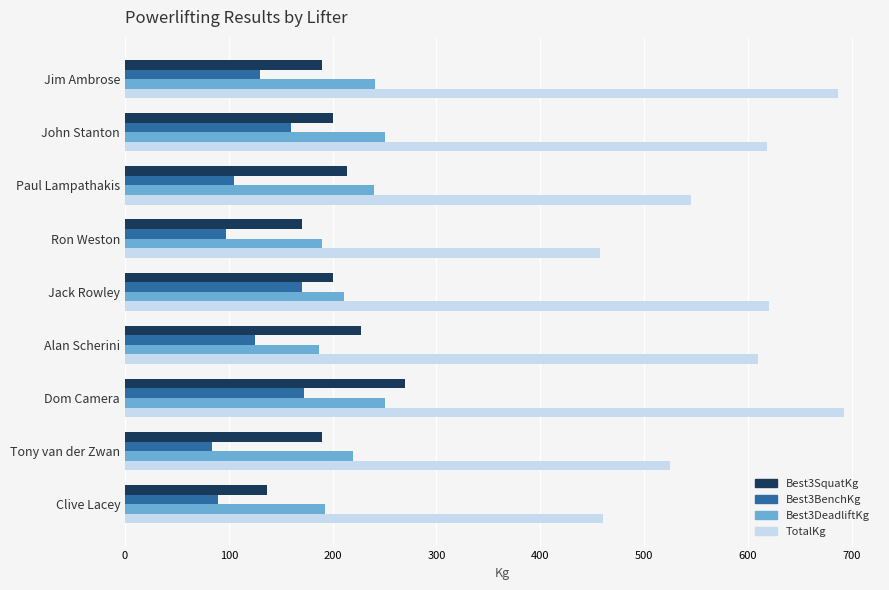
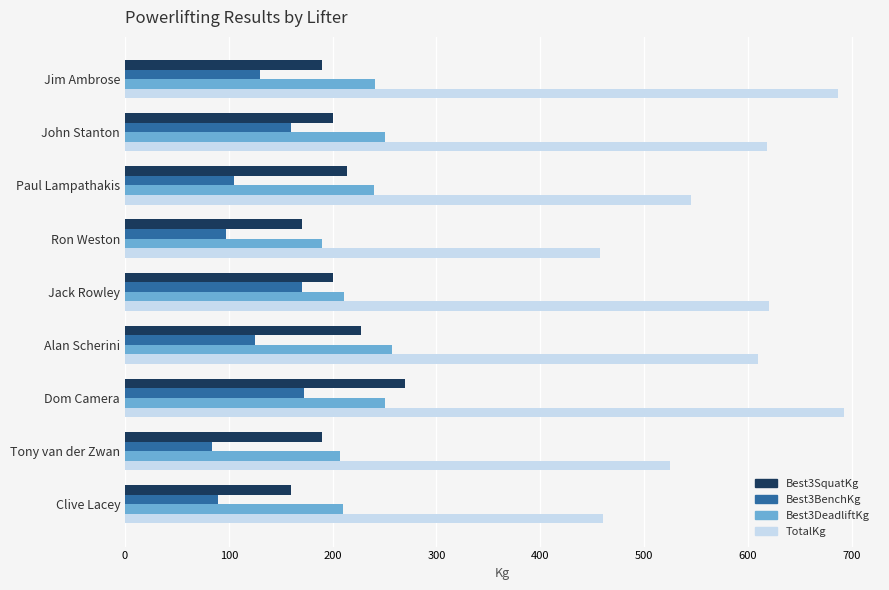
  {
    "Best3SquatKg": {
      "Jim Ambrose": 190,
      "John Stanton": 200,
      "Paul Lampathakis": 214,
      "Ron Weston": 170,
      "Jack Rowley": 200,
      "Alan Scherini": 228,
      "Dom Camera": 270,
      "Tony van der Zwan": 190,
-     "Clive Lacey": 137
+     "Clive Lacey": 160
    },
    "Best3BenchKg": {
      "Jim Ambrose": 130,
      "John Stanton": 160,
      "Paul Lampathakis": 105,
      "Ron Weston": 98,
      "Jack Rowley": 170,
      "Alan Scherini": 125,
      "Dom Camera": 173,
      "Tony van der Zwan": 84,
      "Clive Lacey": 90
    },
    "Best3DeadliftKg": {
      "Jim Ambrose": 241,
      "John Stanton": 250,
      "Paul Lampathakis": 240,
      "Ron Weston": 190,
      "Jack Rowley": 211,
-     "Alan Scherini": 187,
+     "Alan Scherini": 258,
      "Dom Camera": 250,
-     "Tony van der Zwan": 220,
-     "Clive Lacey": 193
+     "Tony van der Zwan": 207,
+     "Clive Lacey": 210
    },
    "TotalKg": {
      "Jim Ambrose": 687,
      "John Stanton": 618,
      "Paul Lampathakis": 545,
      "Ron Weston": 458,
      "Jack Rowley": 620,
      "Alan Scherini": 610,
      "Dom Camera": 693,
      "Tony van der Zwan": 525,
      "Clive Lacey": 460
    }
  }
